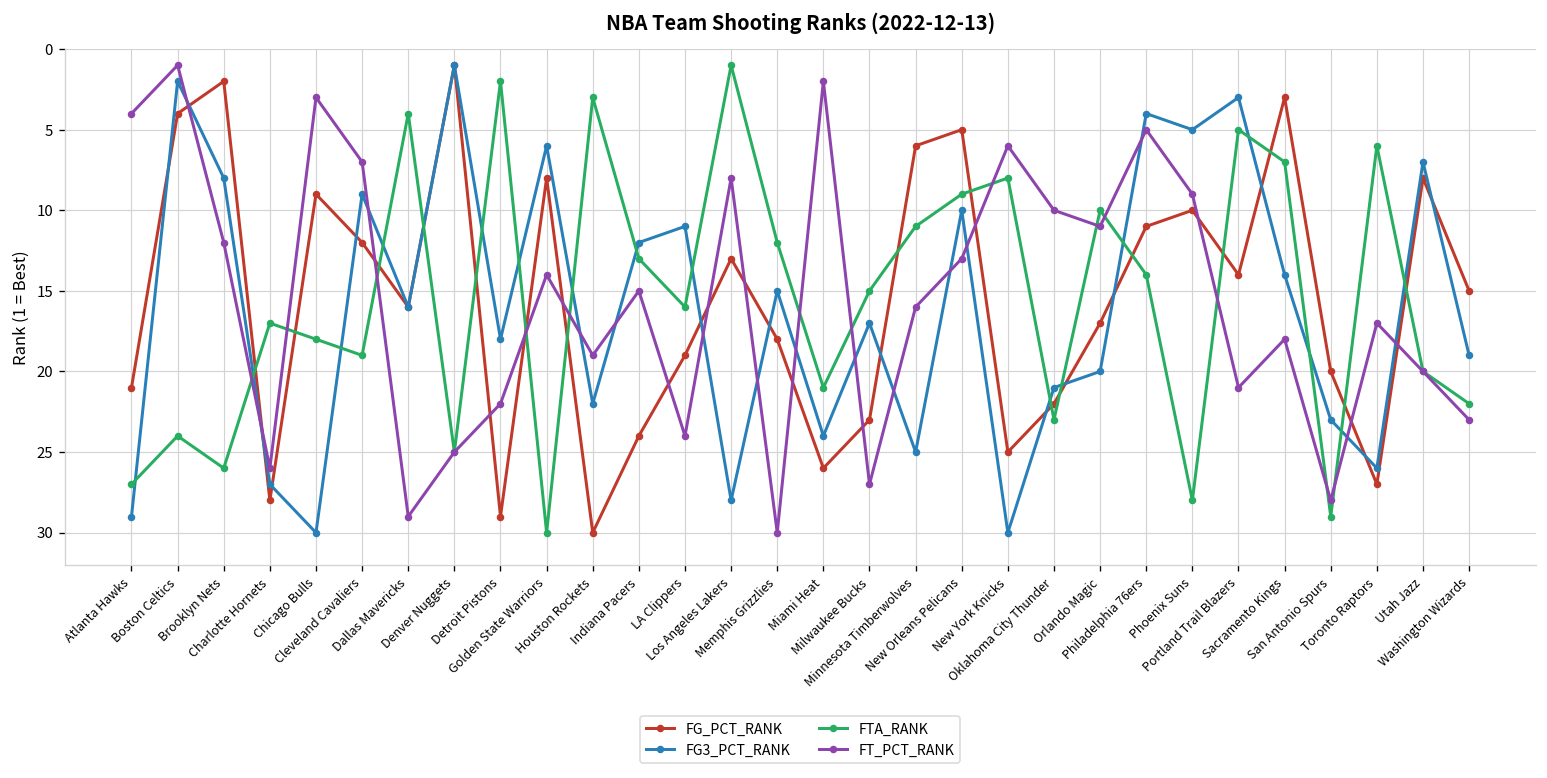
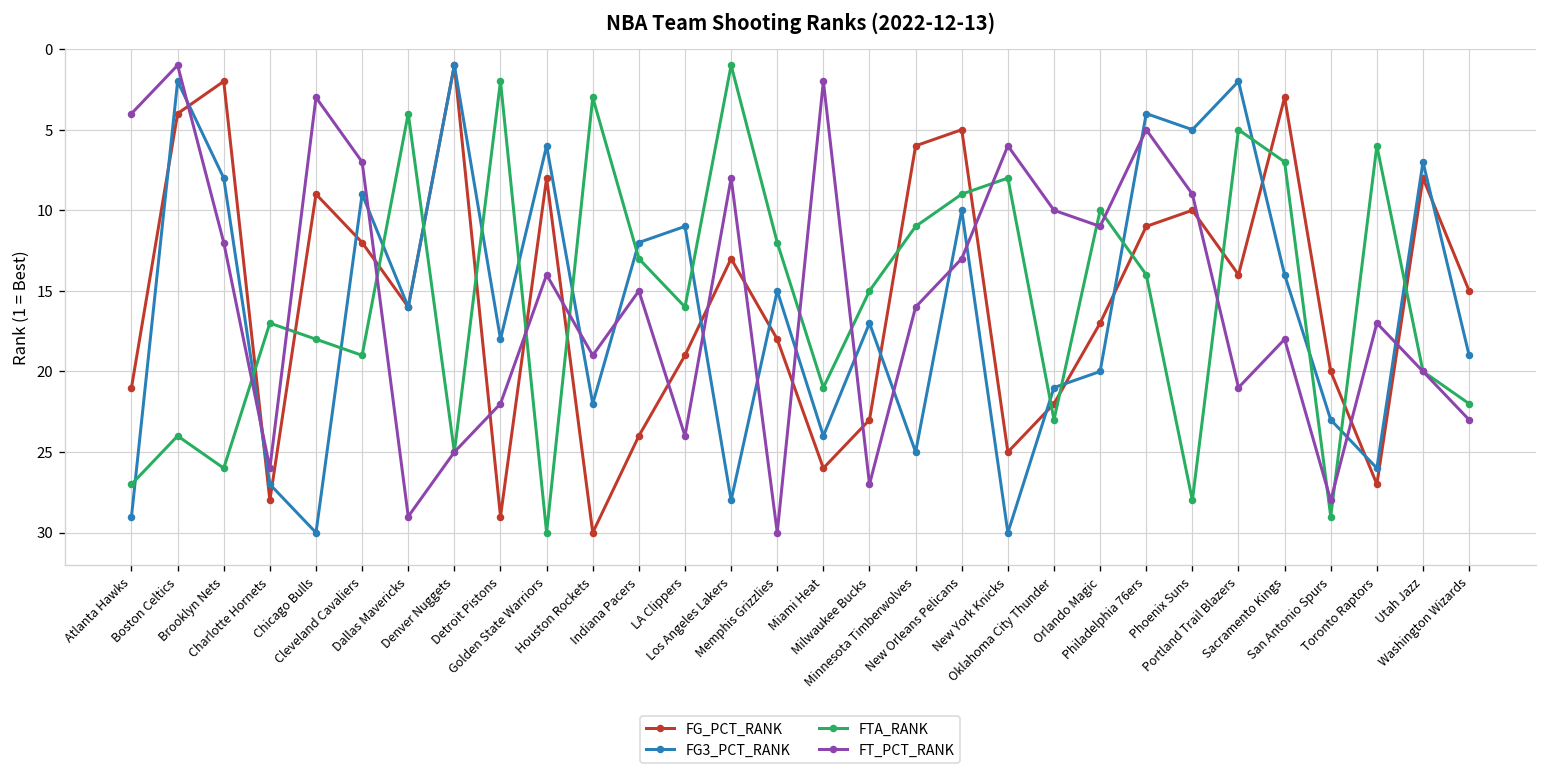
  {
    "FG_PCT_RANK": {
      "Atlanta Hawks": 21,
      "Boston Celtics": 4,
      "Brooklyn Nets": 2,
      "Charlotte Hornets": 28,
      "Chicago Bulls": 9,
      "Cleveland Cavaliers": 12,
      "Detroit Pistons": 29,
      "Golden State Warriors": 8,
      "Houston Rockets": 30,
      "Indiana Pacers": 24,
      "LA Clippers": 19,
      "Los Angeles Lakers": 13,
      "Memphis Grizzlies": 18,
      "Miami Heat": 26,
      "Milwaukee Bucks": 23,
      "Minnesota Timberwolves": 6,
      "New Orleans Pelicans": 5,
      "New York Knicks": 25,
      "Oklahoma City Thunder": 22,
      "Orlando Magic": 17,
      "Philadelphia 76ers": 11,
      "Phoenix Suns": 10,
      "Portland Trail Blazers": 14,
      "Sacramento Kings": 3,
      "San Antonio Spurs": 20,
      "Toronto Raptors": 27,
      "Utah Jazz": 8,
      "Washington Wizards": 15
    },
    "FG3_PCT_RANK": {
      "Atlanta Hawks": 29,
      "Boston Celtics": 2,
      "Brooklyn Nets": 8,
      "Charlotte Hornets": 27,
      "Chicago Bulls": 30,
      "Cleveland Cavaliers": 9,
      "Detroit Pistons": 18,
      "Golden State Warriors": 6,
      "Houston Rockets": 22,
      "Indiana Pacers": 12,
      "LA Clippers": 11,
      "Los Angeles Lakers": 28,
      "Memphis Grizzlies": 15,
      "Miami Heat": 24,
      "Milwaukee Bucks": 17,
      "Minnesota Timberwolves": 25,
      "New Orleans Pelicans": 10,
      "New York Knicks": 30,
      "Oklahoma City Thunder": 21,
      "Orlando Magic": 20,
      "Philadelphia 76ers": 4,
      "Phoenix Suns": 5,
-     "Portland Trail Blazers": 3,
+     "Portland Trail Blazers": 2,
      "Sacramento Kings": 14,
      "San Antonio Spurs": 23,
      "Toronto Raptors": 26,
      "Utah Jazz": 7,
      "Washington Wizards": 19
    },
    "FTA_RANK": {
      "Atlanta Hawks": 27,
      "Boston Celtics": 24,
      "Brooklyn Nets": 26,
      "Charlotte Hornets": 17,
      "Chicago Bulls": 18,
      "Cleveland Cavaliers": 19,
      "Dallas Mavericks": 4,
      "Detroit Pistons": 2,
      "Golden State Warriors": 30,
      "Houston Rockets": 3,
      "Indiana Pacers": 13,
      "LA Clippers": 16,
      "Los Angeles Lakers": 1,
      "Memphis Grizzlies": 12,
      "Miami Heat": 21,
      "Milwaukee Bucks": 15,
      "Minnesota Timberwolves": 11,
      "New Orleans Pelicans": 9,
      "New York Knicks": 8,
      "Oklahoma City Thunder": 23,
      "Orlando Magic": 10,
      "Philadelphia 76ers": 14,
      "Phoenix Suns": 28,
      "Portland Trail Blazers": 5,
      "Sacramento Kings": 7,
      "San Antonio Spurs": 29,
      "Toronto Raptors": 6,
      "Washington Wizards": 22
    },
    "FT_PCT_RANK": {
      "Atlanta Hawks": 4,
      "Boston Celtics": 1,
      "Brooklyn Nets": 12,
      "Charlotte Hornets": 26,
      "Chicago Bulls": 3,
      "Cleveland Cavaliers": 7,
      "Dallas Mavericks": 29,
      "Detroit Pistons": 22,
      "Golden State Warriors": 14,
      "Houston Rockets": 19,
      "Indiana Pacers": 15,
      "LA Clippers": 24,
      "Los Angeles Lakers": 8,
      "Memphis Grizzlies": 30,
      "Miami Heat": 2,
      "Milwaukee Bucks": 27,
      "Minnesota Timberwolves": 16,
      "New Orleans Pelicans": 13,
      "New York Knicks": 6,
      "Oklahoma City Thunder": 10,
      "Orlando Magic": 11,
      "Philadelphia 76ers": 5,
      "Phoenix Suns": 9,
      "Portland Trail Blazers": 21,
      "Sacramento Kings": 18,
      "San Antonio Spurs": 28,
      "Toronto Raptors": 17,
      "Washington Wizards": 23
    }
  }
